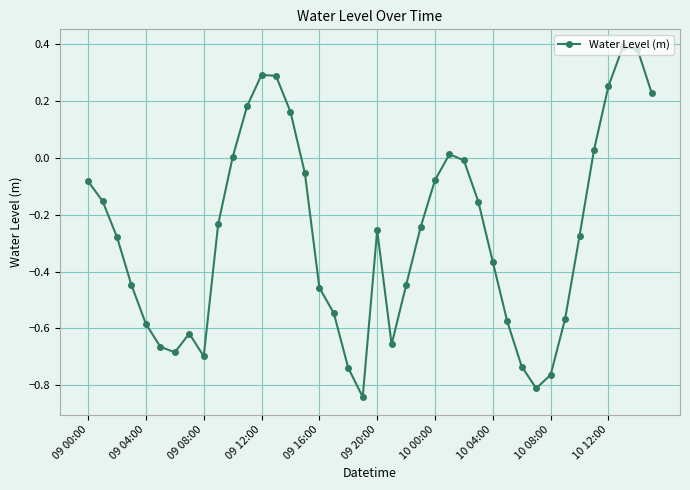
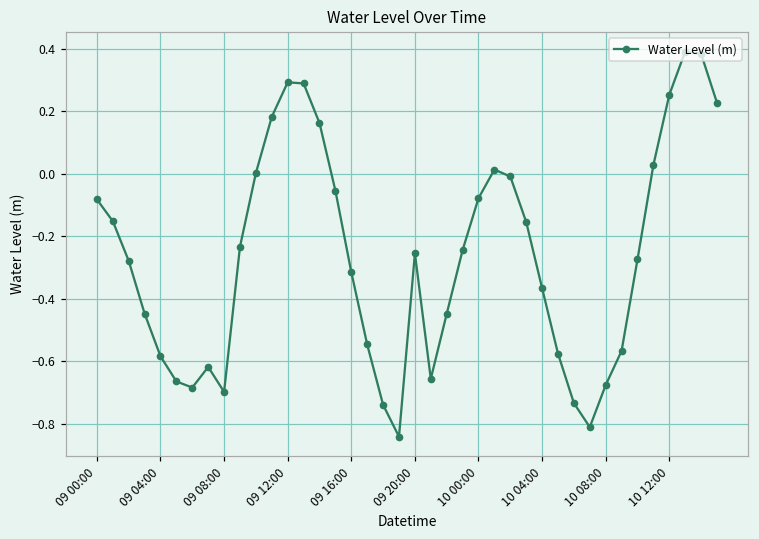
  {
    "09 00:00": -0.08,
    "09 04:00": -0.58,
    "09 08:00": -0.70,
    "09 12:00": 0.29,
-   "09 16:00": -0.46,
+   "09 16:00": -0.31,
    "09 20:00": -0.25,
    "10 00:00": -0.08,
    "10 04:00": -0.37,
-   "10 08:00": -0.76,
+   "10 08:00": -0.68,
    "10 12:00": 0.25
  }
